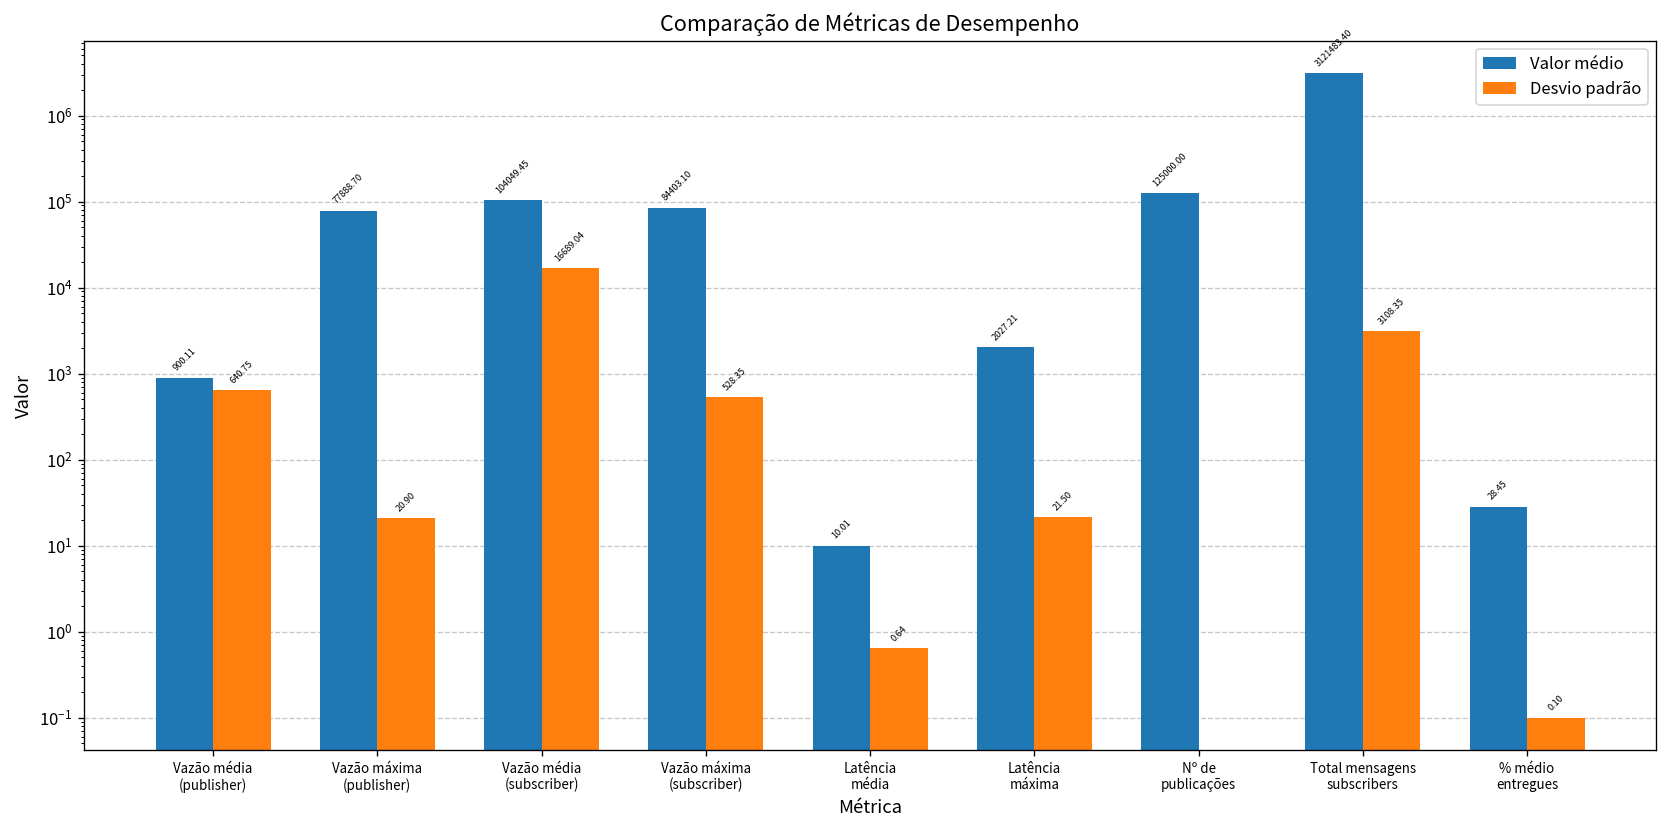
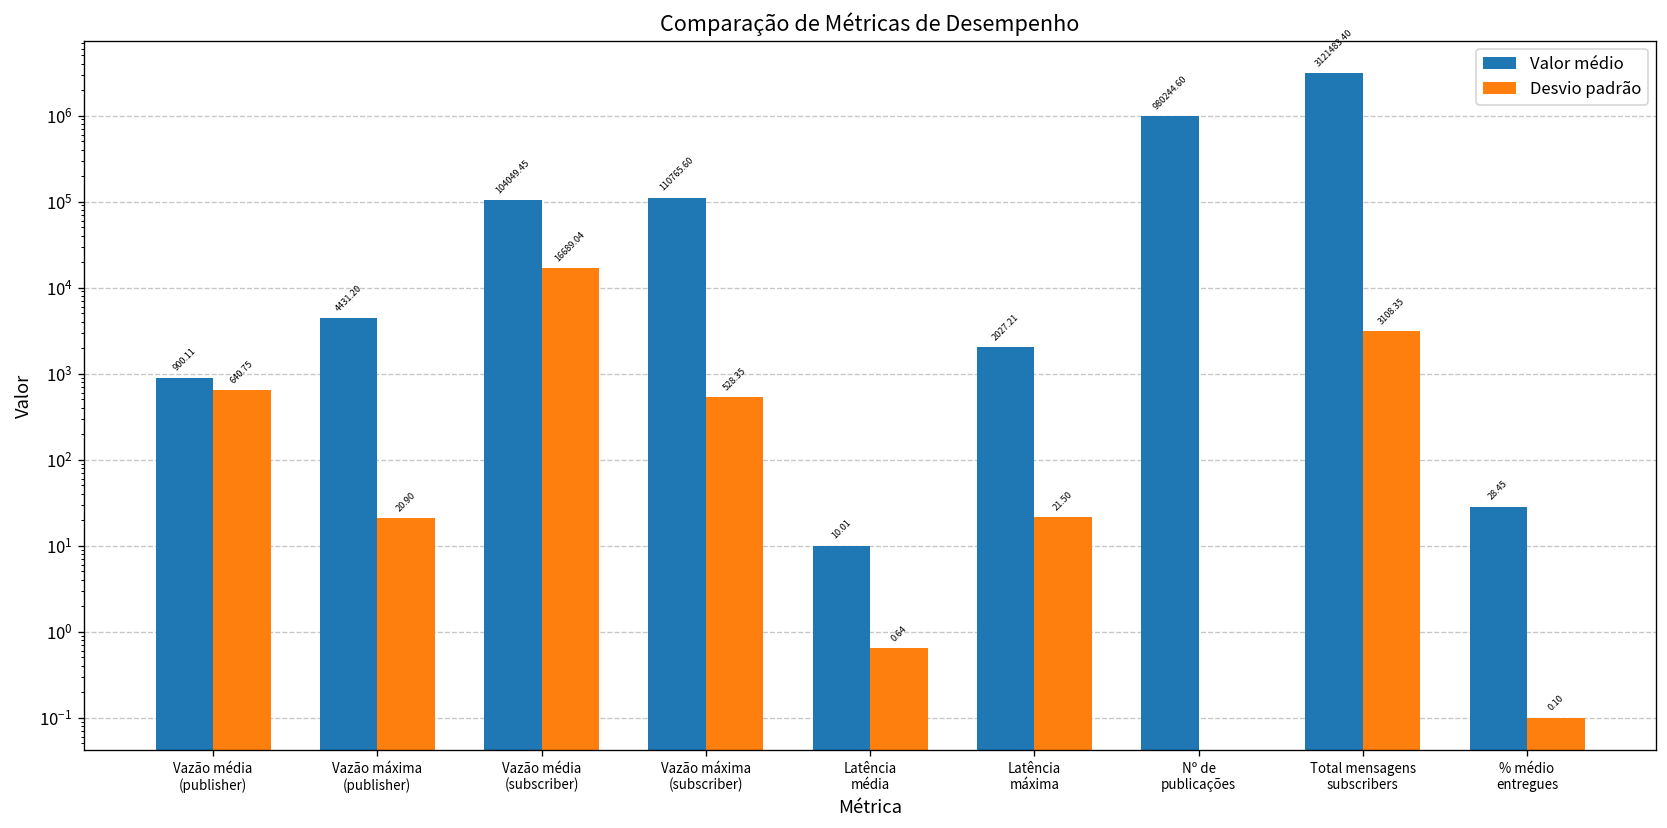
  {
    "Valor médio": {
      "Vazão média (publisher)": 900.11,
-     "Vazão máxima (publisher)": 77888.70,
+     "Vazão máxima (publisher)": 4431.20,
      "Vazão média (subscriber)": 104049.45,
-     "Vazão máxima (subscriber)": 84403.10,
+     "Vazão máxima (subscriber)": 110765.60,
      "Latência média": 10.01,
      "Latência máxima": 2027.21,
-     "Nº de publicações": 125000.00,
+     "Nº de publicações": 980244.60,
      "Total mensagens subscribers": 3121483.40,
      "% médio entregues": 28.45
    },
    "Desvio padrão": {
      "Vazão média (publisher)": 640.75,
      "Vazão máxima (publisher)": 20.90,
      "Vazão média (subscriber)": 16689.04,
      "Vazão máxima (subscriber)": 528.35,
      "Latência média": 0.64,
      "Latência máxima": 21.50,
      "Total mensagens subscribers": 3108.35,
      "% médio entregues": 0.10
    }
  }
